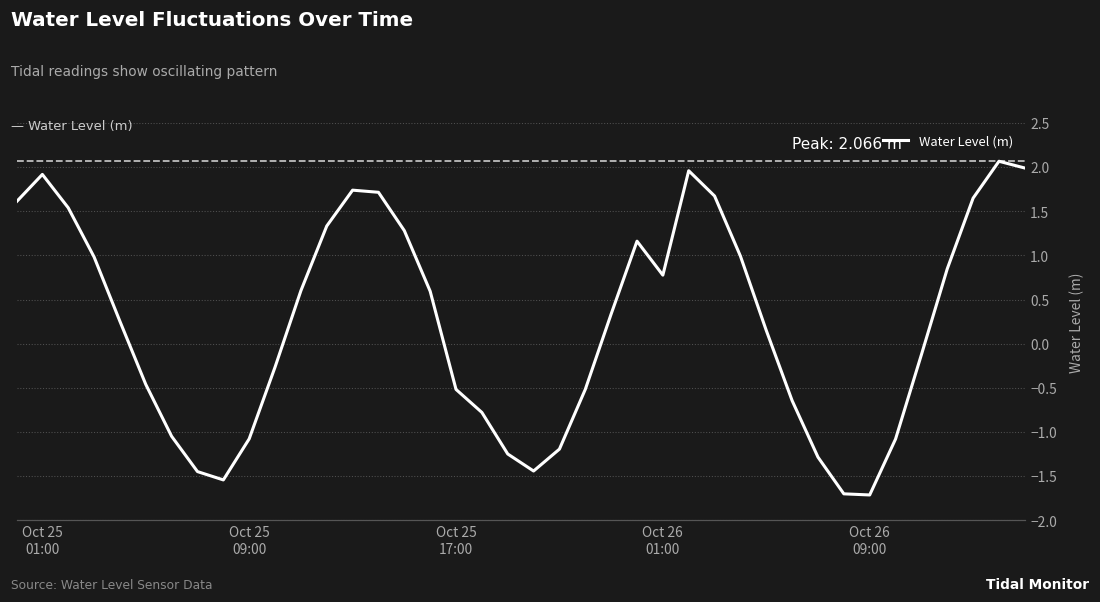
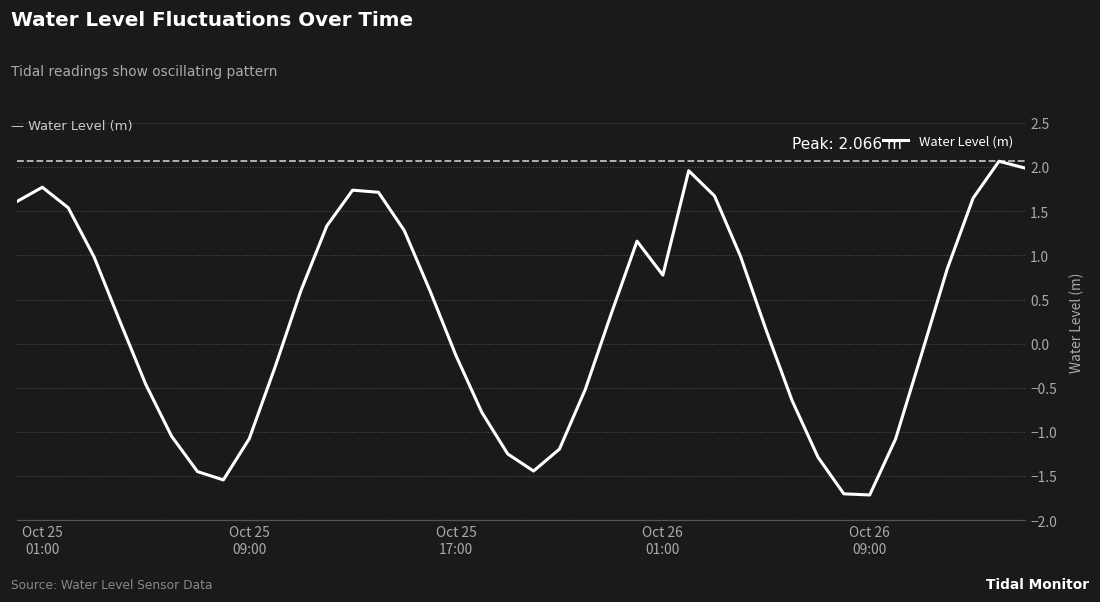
  {
-   "Oct 25 01:00": 1.9,
+   "Oct 25 01:00": 1.8,
    "Oct 25 09:00": -1.1,
-   "Oct 25 17:00": -0.5,
+   "Oct 25 17:00": -0.1,
    "Oct 26 01:00": 0.8,
    "Oct 26 09:00": -1.7
  }
